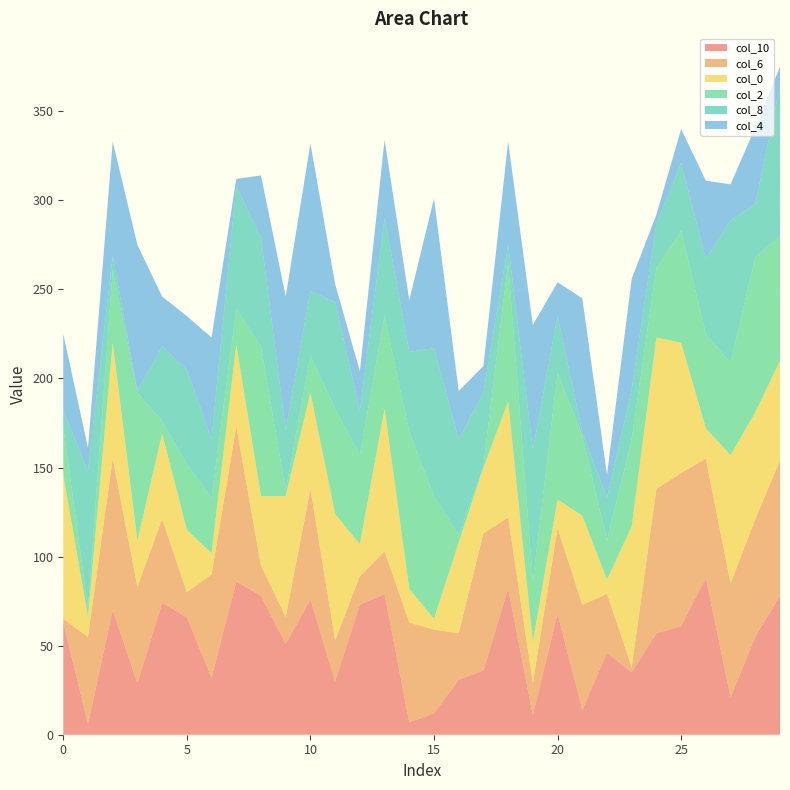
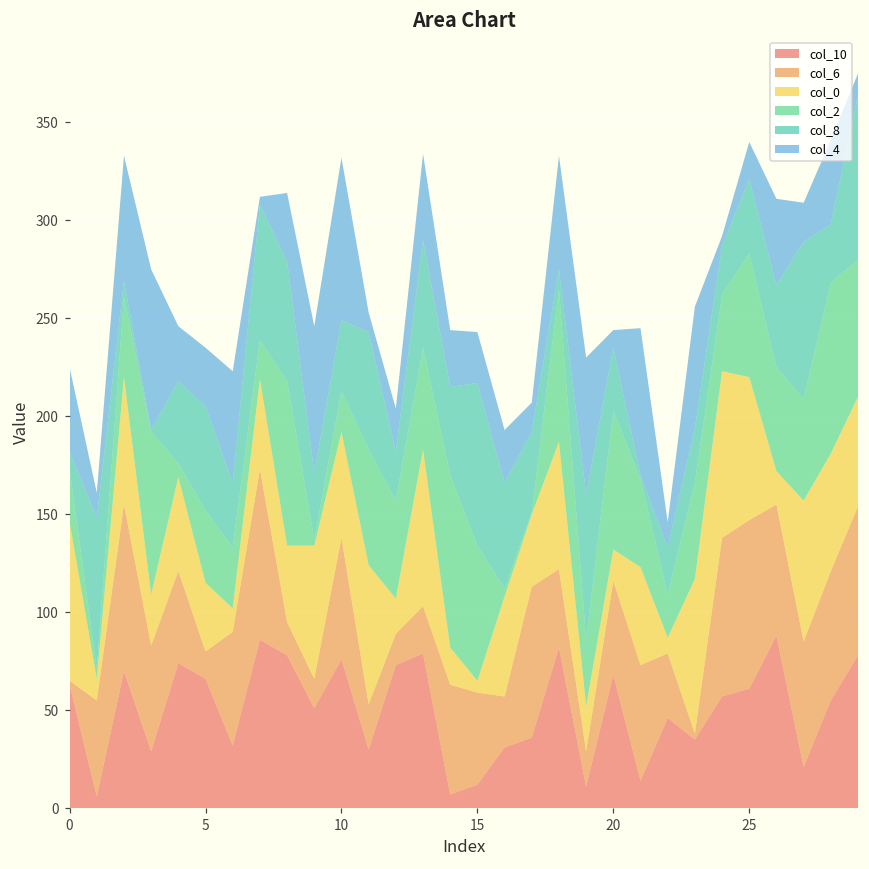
  {
    "col_0": {
      "0": 81,
      "5": 35,
      "10": 54,
      "15": 6,
      "20": 16,
      "25": 73
    },
    "col_4": {
      "0": 43,
      "5": 30,
      "10": 83,
-     "15": 84,
-     "20": 19,
+     "15": 26,
+     "20": 9,
      "25": 19
    }
  }
